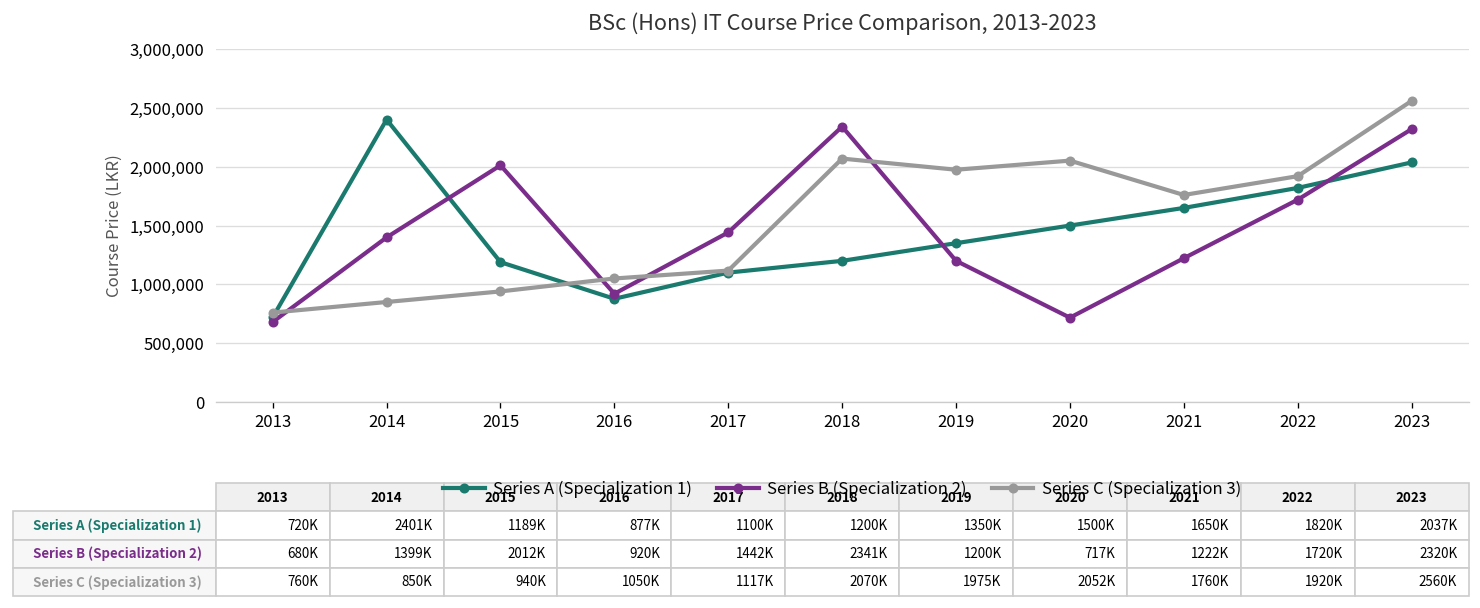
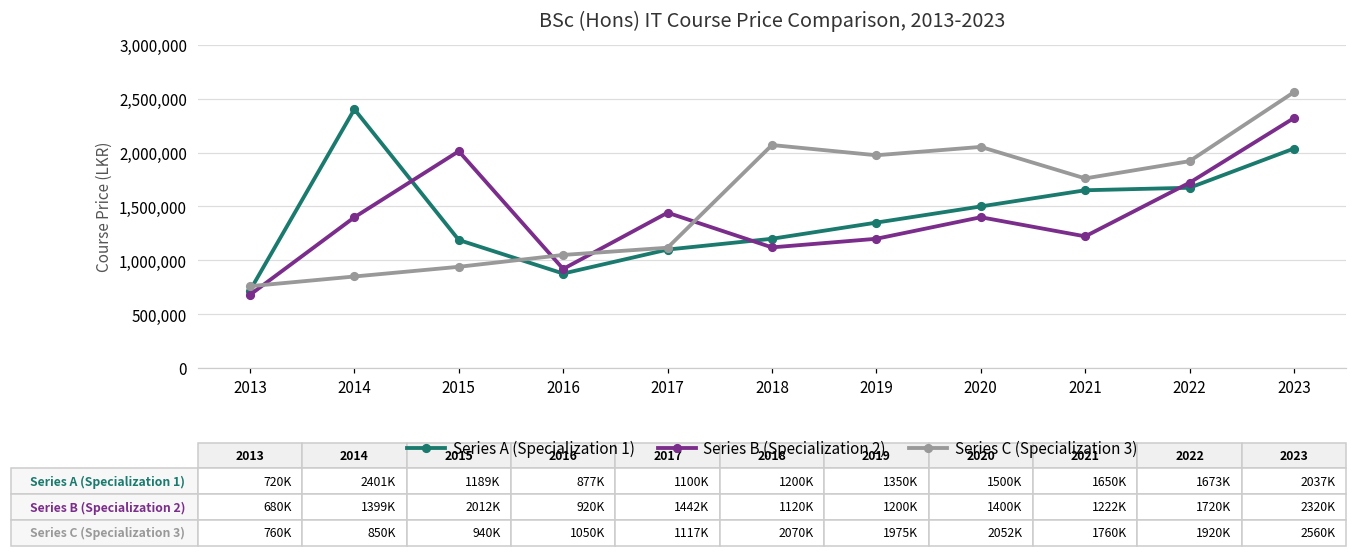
  {
    "Series A (Specialization 1)": {
-     "2022": "1820K"
+     "2022": "1673K"
    },
    "Series B (Specialization 2)": {
-     "2018": "2341K",
-     "2020": "717K"
+     "2018": "1120K",
+     "2020": "1400K"
    },
    "Series C (Specialization 3)": {
      "2013": "800,000",
      "2014": "900,000",
      "2015": "900,000",
      "2016": "1,100,000",
      "2018": "2,100,000",
      "2019": "2,000,000",
      "2020": "2,100,000",
      "2021": "1,800,000",
      "2022": "1,900,000",
      "2023": "2,600,000"
    }
  }
